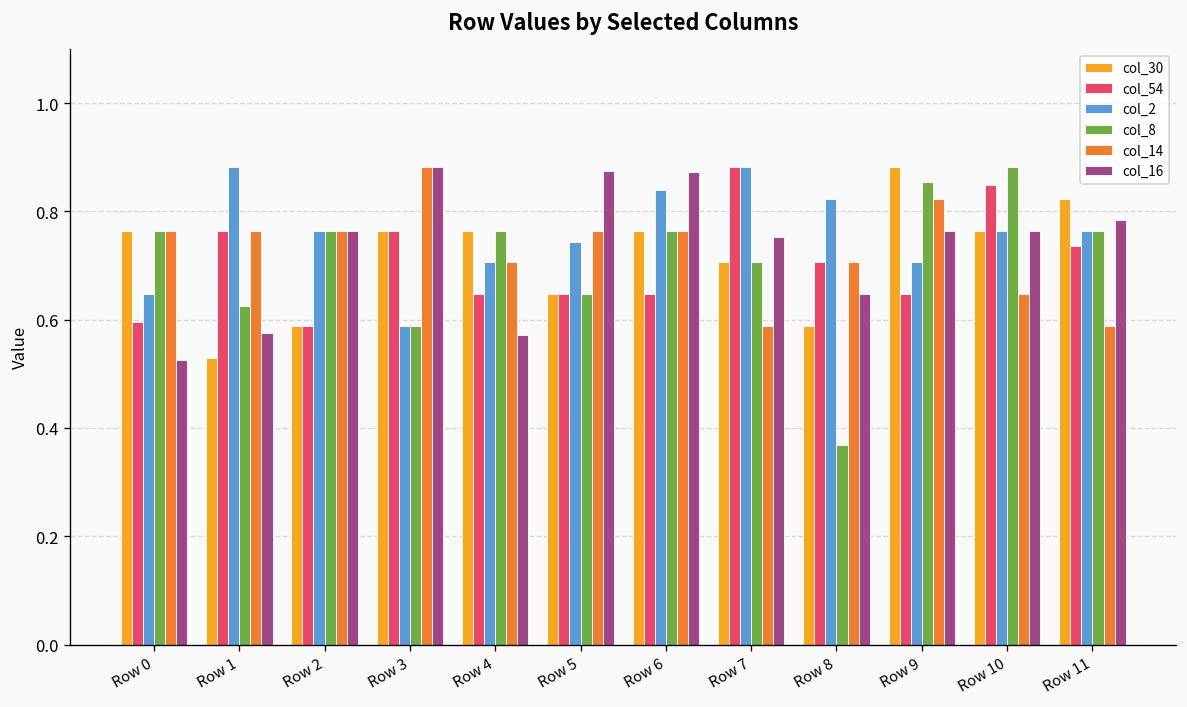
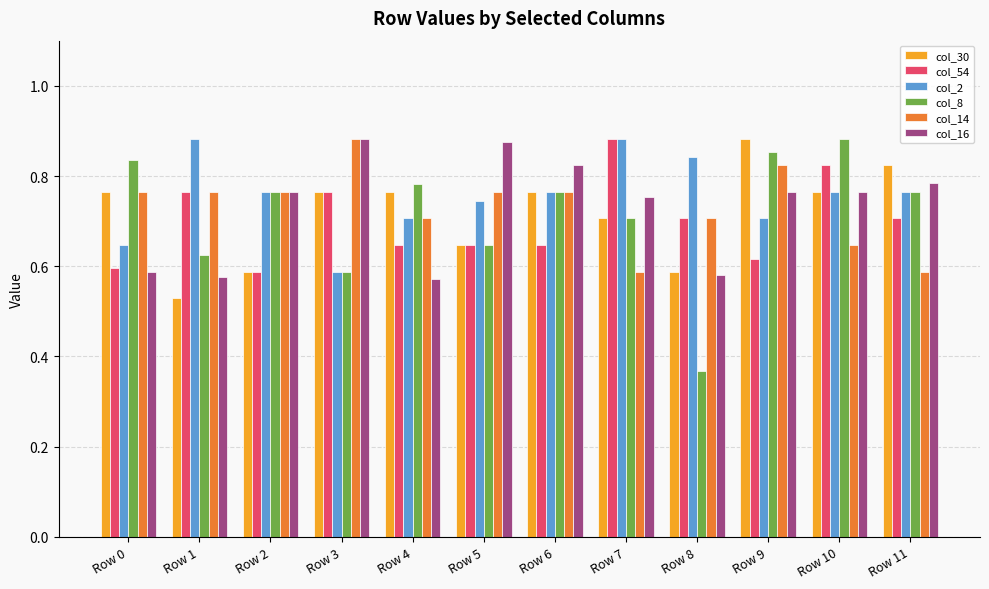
  {
    "col_54": {
      "Row 0": 0.60,
      "Row 1": 0.76,
      "Row 2": 0.59,
      "Row 3": 0.76,
      "Row 4": 0.65,
      "Row 5": 0.65,
      "Row 6": 0.65,
      "Row 7": 0.88,
      "Row 8": 0.71,
-     "Row 9": 0.65,
-     "Row 10": 0.85,
-     "Row 11": 0.74
+     "Row 9": 0.62,
+     "Row 10": 0.82,
+     "Row 11": 0.71
    },
    "col_2": {
      "Row 0": 0.65,
      "Row 1": 0.88,
      "Row 2": 0.76,
      "Row 3": 0.59,
      "Row 4": 0.71,
      "Row 5": 0.74,
-     "Row 6": 0.84,
+     "Row 6": 0.76,
      "Row 7": 0.88,
-     "Row 8": 0.82,
+     "Row 8": 0.84,
      "Row 9": 0.71,
      "Row 10": 0.76,
      "Row 11": 0.76
    },
    "col_8": {
-     "Row 0": 0.76,
+     "Row 0": 0.83,
      "Row 1": 0.62,
      "Row 2": 0.76,
      "Row 3": 0.59,
-     "Row 4": 0.76,
+     "Row 4": 0.78,
      "Row 5": 0.65,
      "Row 6": 0.76,
      "Row 7": 0.71,
      "Row 8": 0.37,
      "Row 9": 0.85,
      "Row 10": 0.88,
      "Row 11": 0.76
    },
    "col_16": {
-     "Row 0": 0.53,
+     "Row 0": 0.59,
      "Row 1": 0.58,
      "Row 2": 0.76,
      "Row 3": 0.88,
      "Row 4": 0.57,
      "Row 5": 0.87,
-     "Row 6": 0.87,
+     "Row 6": 0.82,
      "Row 7": 0.75,
-     "Row 8": 0.65,
+     "Row 8": 0.58,
      "Row 9": 0.76,
      "Row 10": 0.76,
      "Row 11": 0.78
    }
  }
